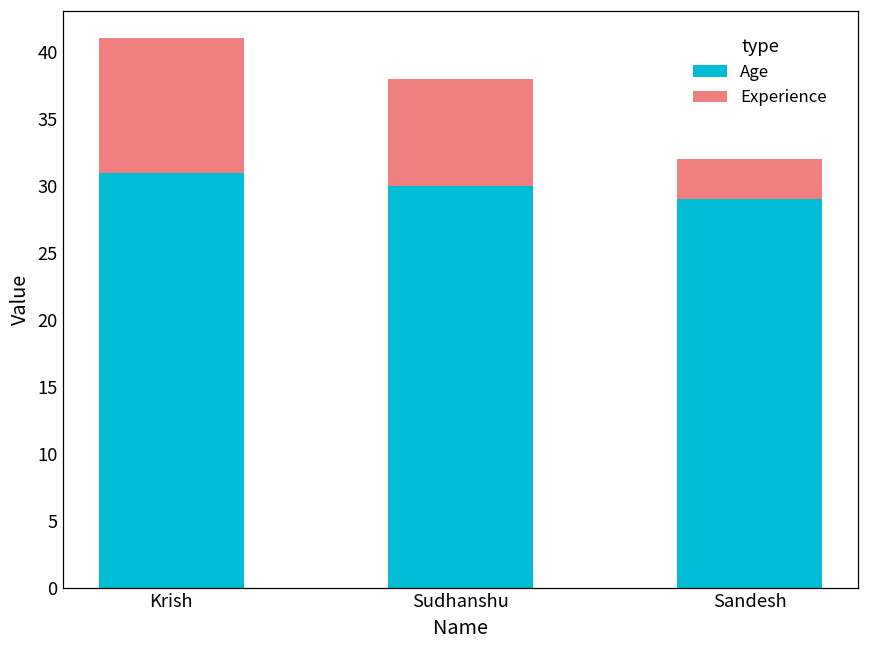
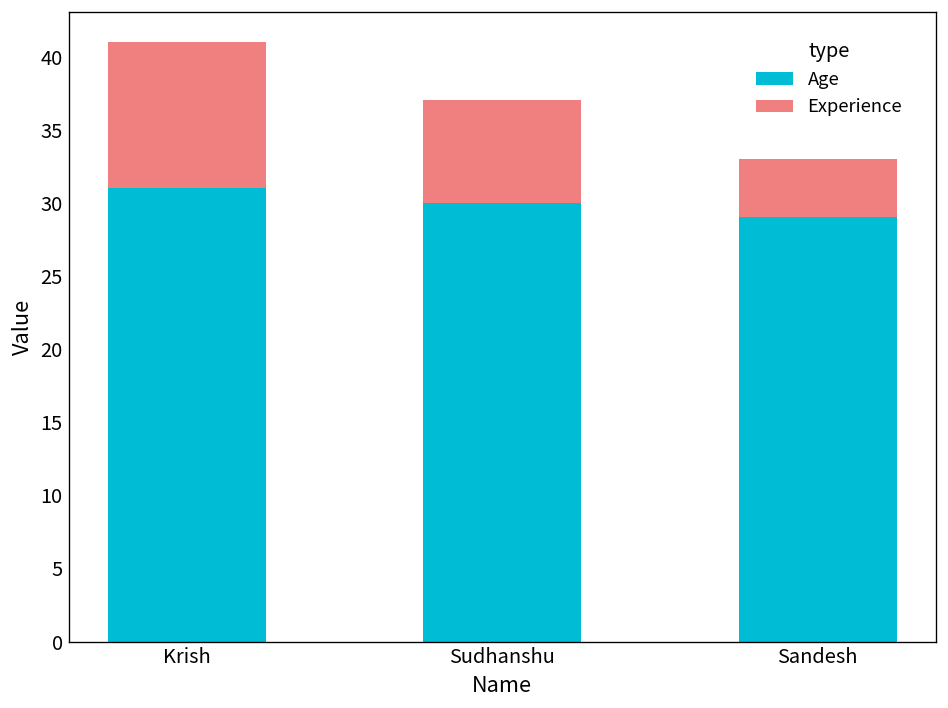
  {
    "Age": {
      "Krish": 31,
      "Sudhanshu": 30,
      "Sandesh": 29
    },
    "Experience": {
      "Krish": 10,
-     "Sudhanshu": 8,
-     "Sandesh": 3
+     "Sudhanshu": 7,
+     "Sandesh": 4
    }
  }
